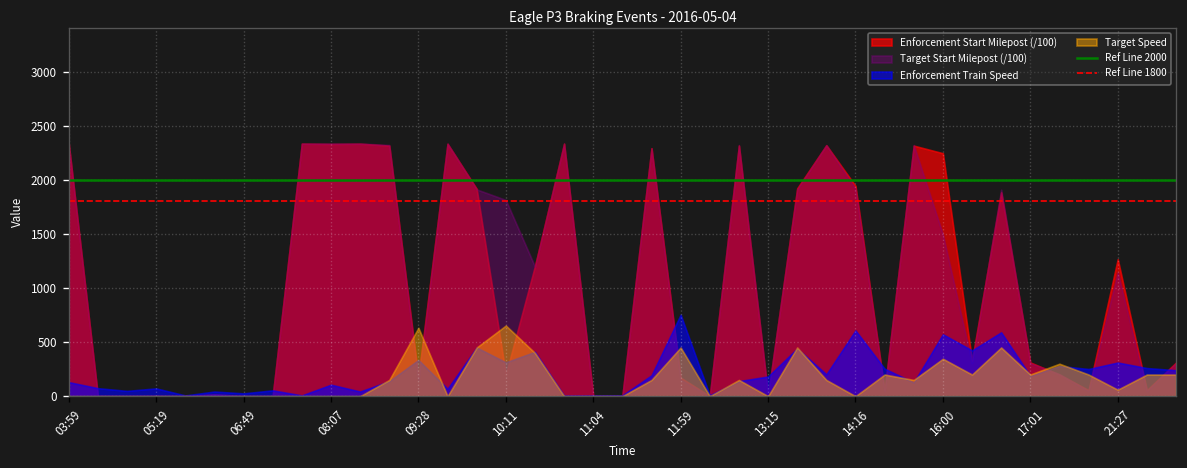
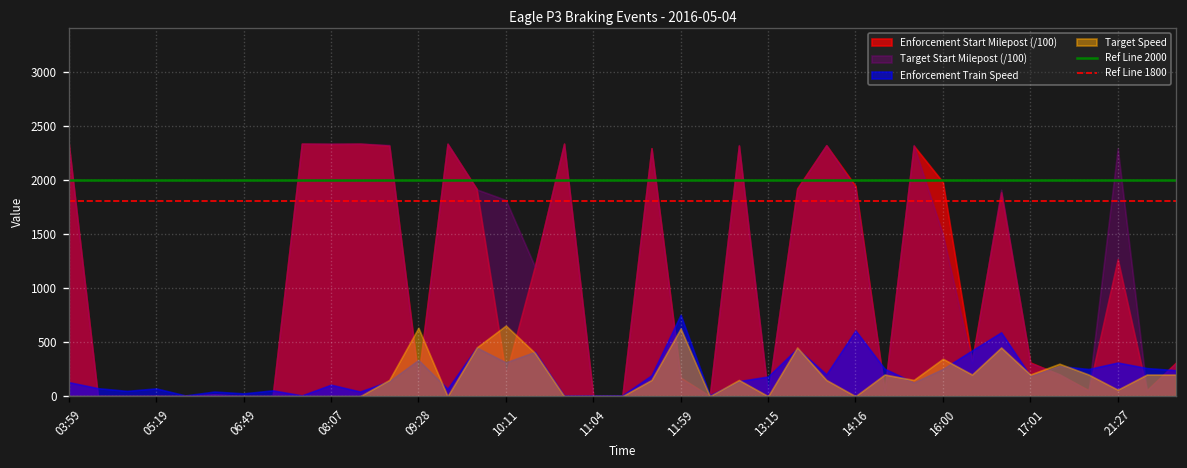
  {
    "Enforcement Start Milepost (/100)": {
      "10:11": 200,
-     "16:00": 2200,
+     "16:00": 2000,
      "21:27": 1300
    },
    "Target Start Milepost (/100)": {
      "10:11": 1800,
      "16:00": 1500,
-     "21:27": 1100
+     "21:27": 2300
    },
    "Enforcement Train Speed": {
      "03:59": 100,
      "05:19": 100,
      "09:28": 300,
      "10:11": 300,
      "11:59": 800,
      "13:15": 200,
      "14:16": 600,
-     "16:00": 600,
+     "16:00": 300,
      "21:27": 300
    },
    "Target Speed": {
      "03:59": 0,
      "09:28": 600,
      "10:11": 700,
-     "11:59": 500,
+     "11:59": 600,
      "14:16": 0,
      "16:00": 300,
      "21:27": 100
    }
  }
